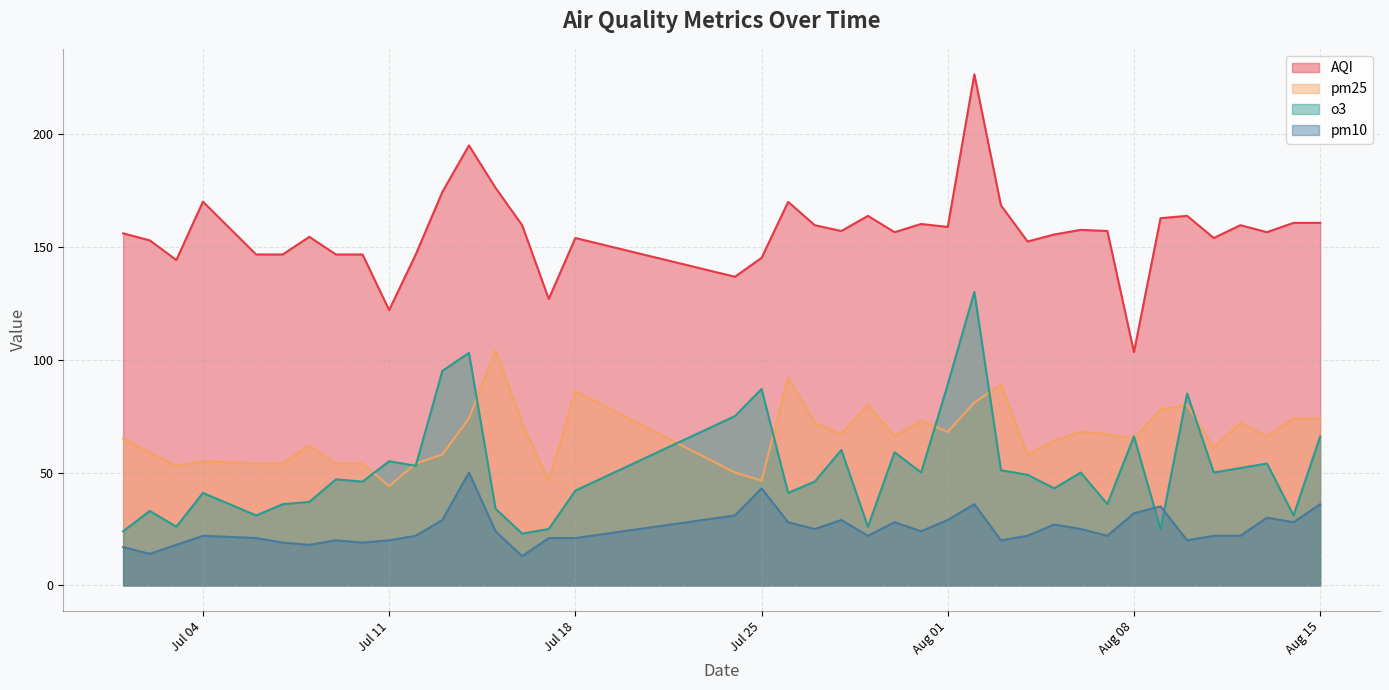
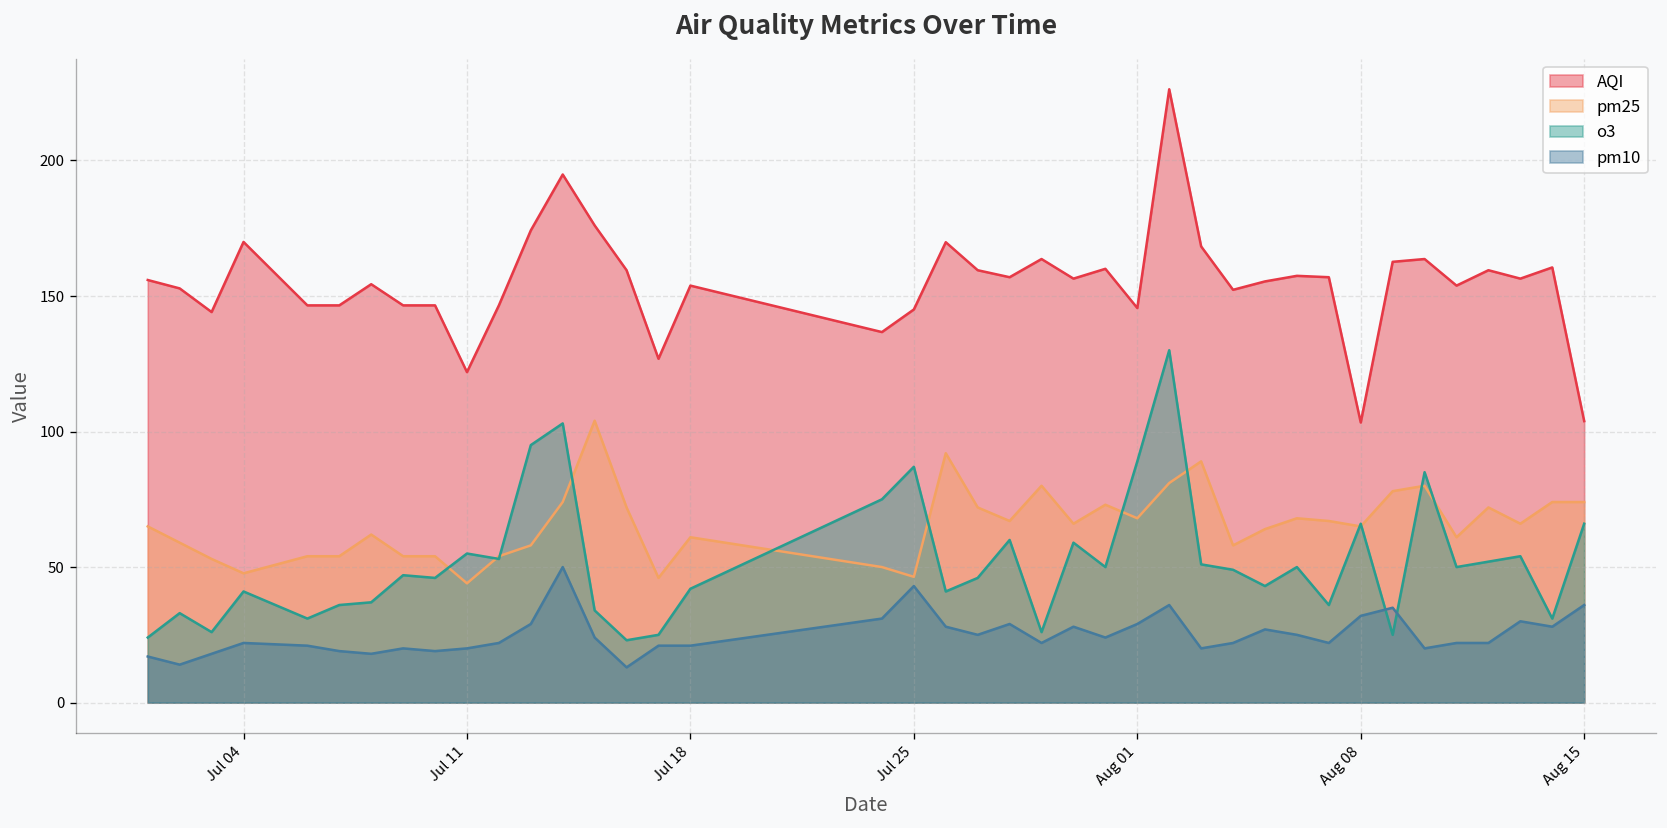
  {
    "AQI": {
      "Jul 04": 170,
      "Jul 11": 122,
      "Jul 18": 154,
      "Jul 25": 145,
-     "Aug 01": 159,
+     "Aug 01": 146,
      "Aug 08": 103,
-     "Aug 15": 161
+     "Aug 15": 104
    },
    "pm25": {
-     "Jul 04": 55,
+     "Jul 04": 48,
      "Jul 11": 44,
-     "Jul 18": 86,
+     "Jul 18": 61,
      "Jul 25": 46,
      "Aug 01": 68,
      "Aug 15": 74
    }
  }
